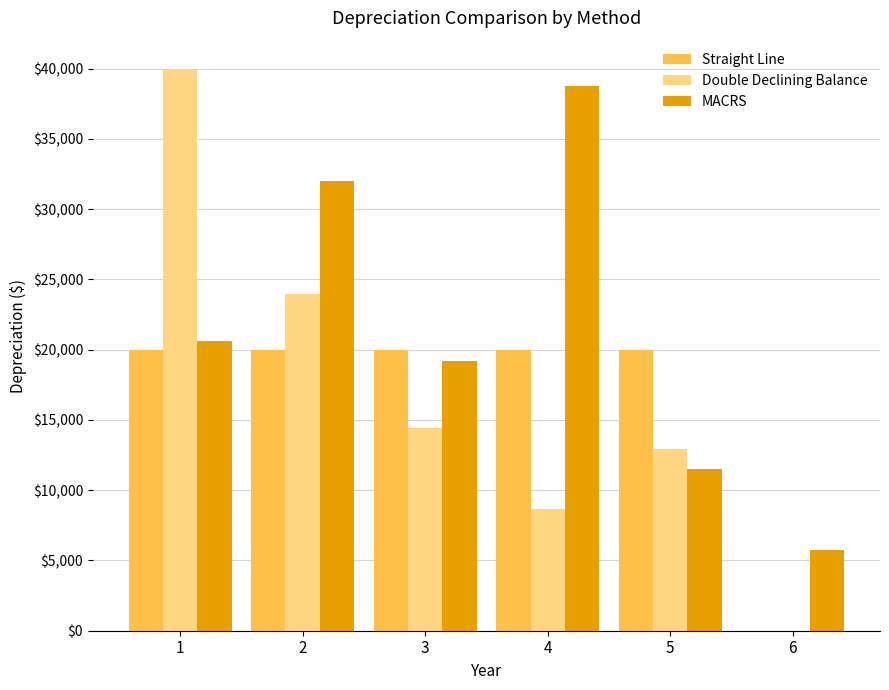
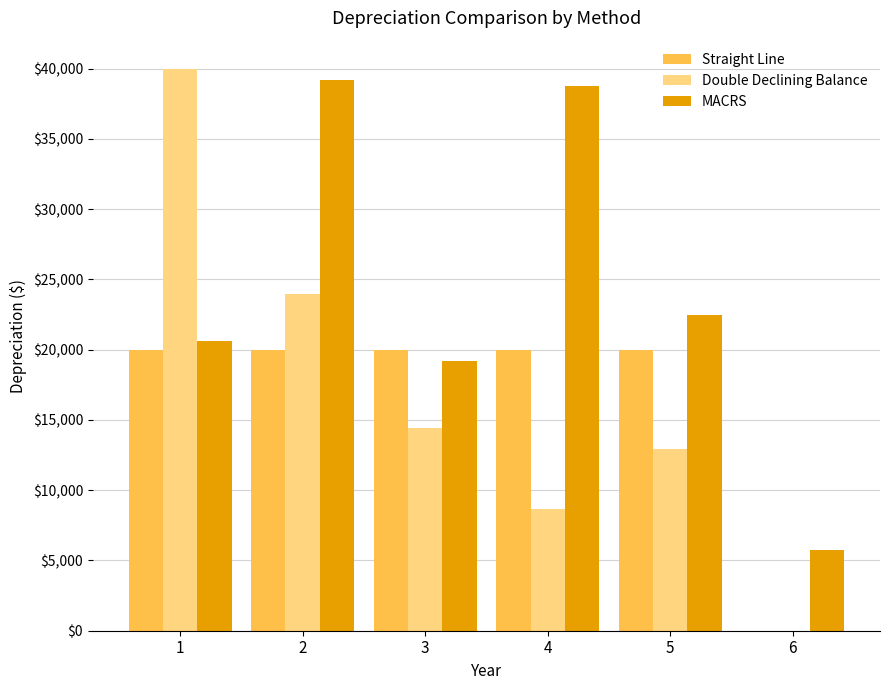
  {
    "MACRS": {
      "1": "$20,600",
-     "2": "$32,000",
+     "2": "$39,200",
      "3": "$19,200",
      "4": "$38,800",
-     "5": "$11,500",
+     "5": "$22,500",
      "6": "$5,800"
    }
  }
